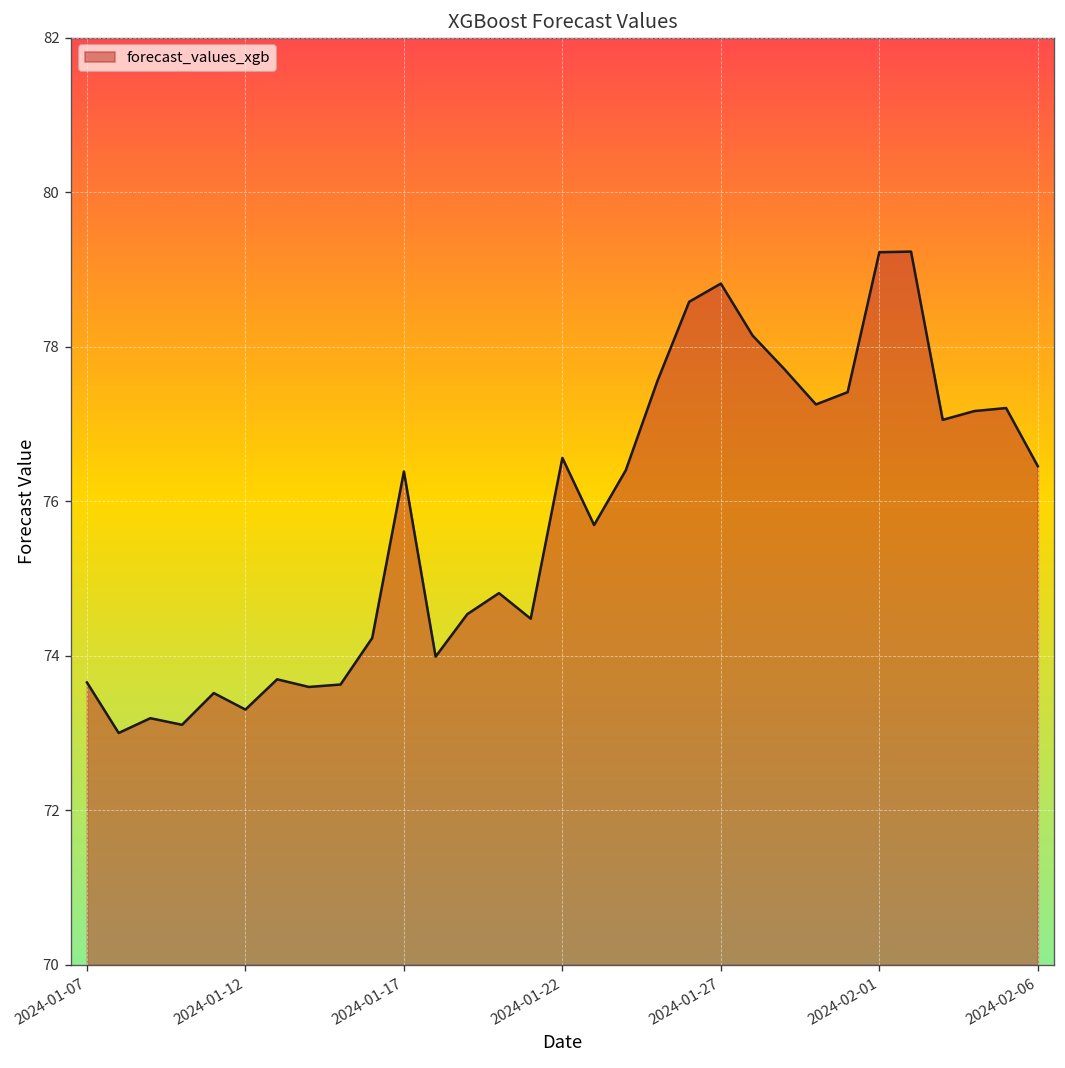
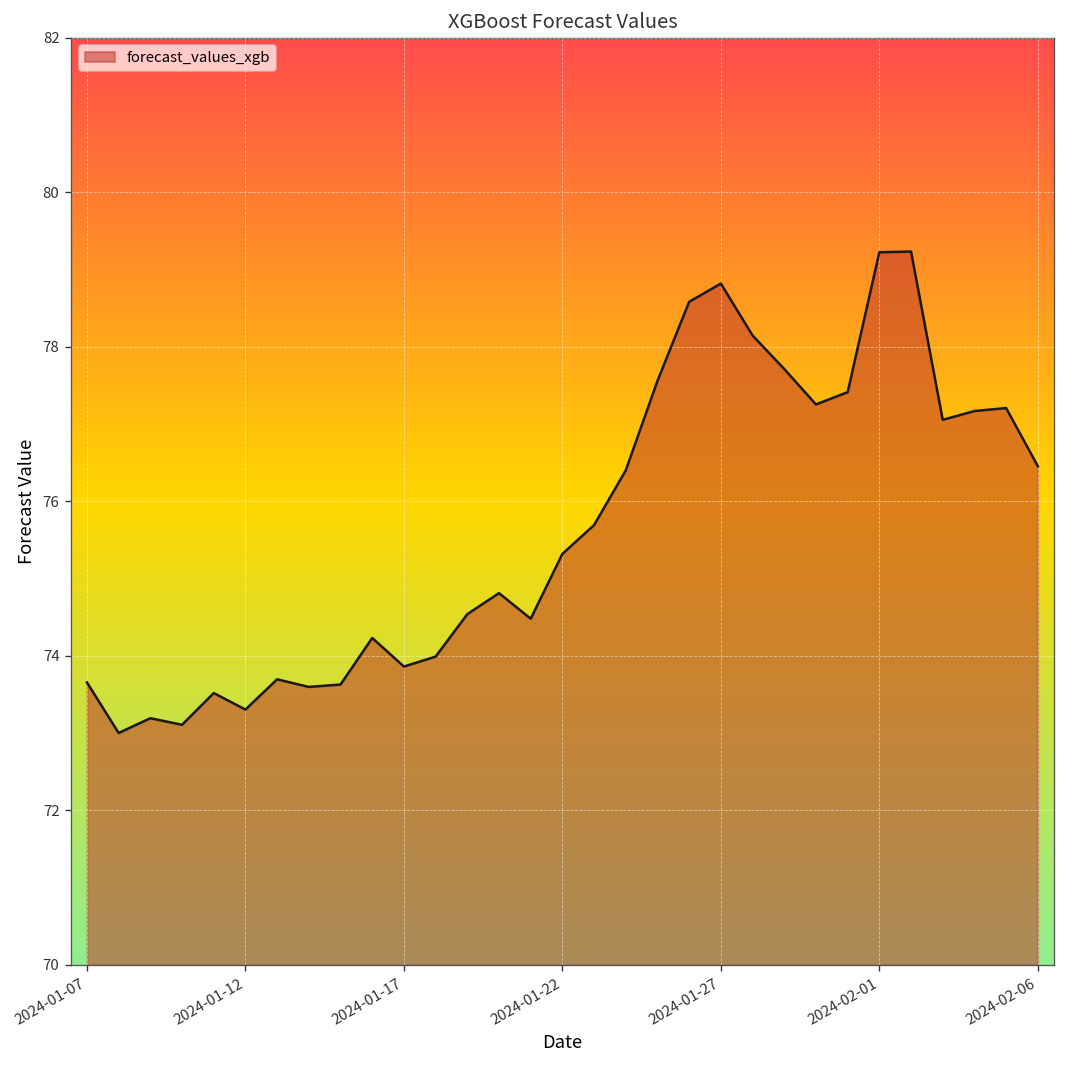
  {
    "2024-01-07": 73.7,
    "2024-01-12": 73.3,
-   "2024-01-17": 76.4,
-   "2024-01-22": 76.6,
+   "2024-01-17": 73.9,
+   "2024-01-22": 75.3,
    "2024-01-27": 78.8,
    "2024-02-01": 79.2,
    "2024-02-06": 76.5
  }
